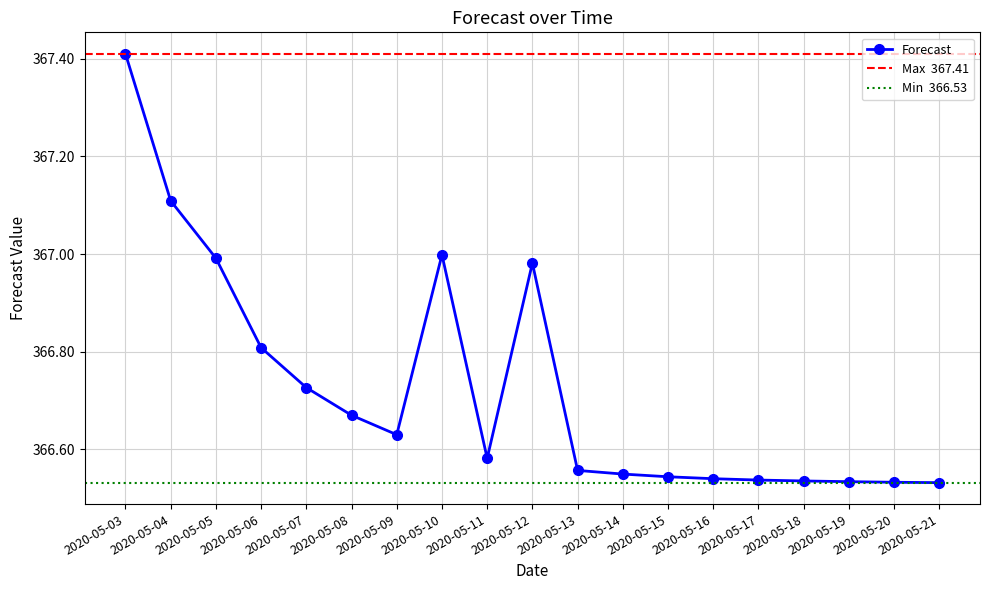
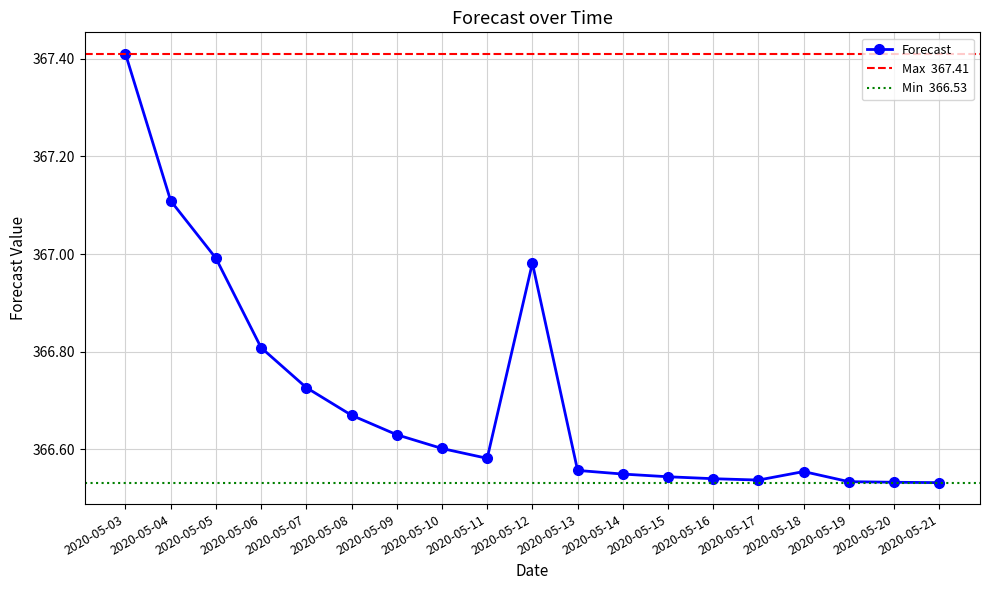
  {
    "2020-05-03": 367.41,
    "2020-05-04": 367.11,
    "2020-05-05": 366.99,
    "2020-05-06": 366.81,
    "2020-05-07": 366.73,
    "2020-05-08": 366.67,
    "2020-05-09": 366.63,
-   "2020-05-10": 367.00,
+   "2020-05-10": 366.60,
    "2020-05-11": 366.58,
    "2020-05-12": 366.98,
    "2020-05-13": 366.56,
    "2020-05-14": 366.55,
    "2020-05-15": 366.54,
    "2020-05-16": 366.54,
    "2020-05-17": 366.54,
-   "2020-05-18": 366.53,
+   "2020-05-18": 366.55,
    "2020-05-19": 366.53,
    "2020-05-20": 366.53,
    "2020-05-21": 366.53
  }
